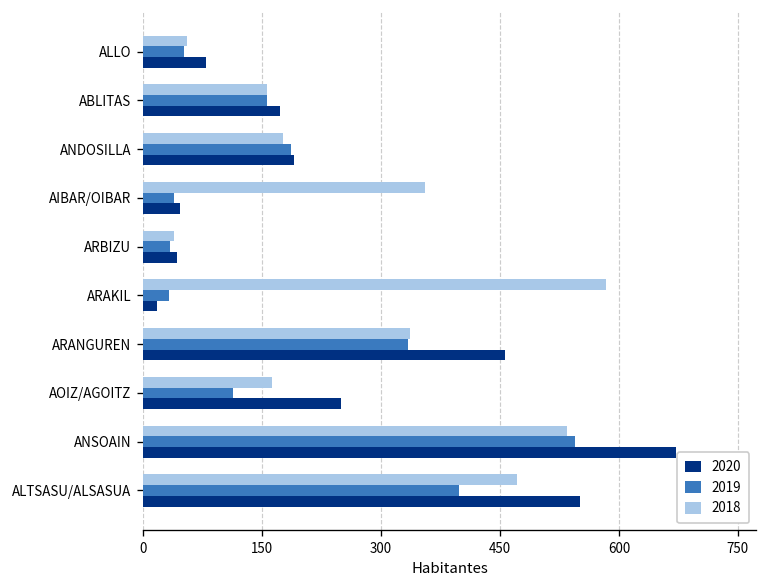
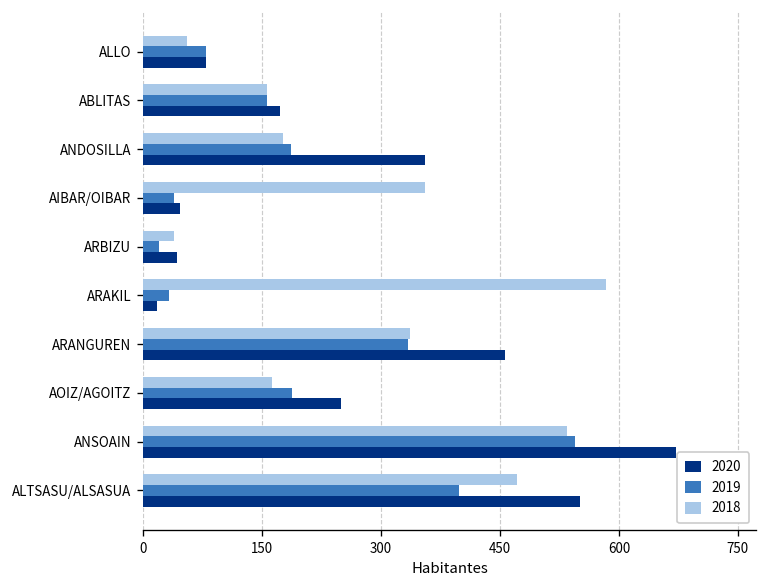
  {
    "2020": {
      "ALLO": 80,
      "ABLITAS": 170,
-     "ANDOSILLA": 190,
+     "ANDOSILLA": 360,
      "AIBAR/OIBAR": 50,
      "ARBIZU": 40,
      "ARAKIL": 20,
      "ARANGUREN": 460,
      "AOIZ/AGOITZ": 250,
      "ANSOAIN": 670,
      "ALTSASU/ALSASUA": 550
    },
    "2019": {
-     "ALLO": 50,
+     "ALLO": 80,
      "ABLITAS": 160,
      "ANDOSILLA": 190,
      "AIBAR/OIBAR": 40,
-     "ARBIZU": 30,
+     "ARBIZU": 20,
      "ARAKIL": 30,
      "ARANGUREN": 330,
-     "AOIZ/AGOITZ": 110,
+     "AOIZ/AGOITZ": 190,
      "ANSOAIN": 550,
      "ALTSASU/ALSASUA": 400
    },
    "2018": {
      "ALLO": 60,
      "ABLITAS": 160,
      "ANDOSILLA": 180,
      "AIBAR/OIBAR": 360,
      "ARBIZU": 40,
      "ARAKIL": 580,
      "ARANGUREN": 340,
      "AOIZ/AGOITZ": 160,
      "ANSOAIN": 540,
      "ALTSASU/ALSASUA": 470
    }
  }
